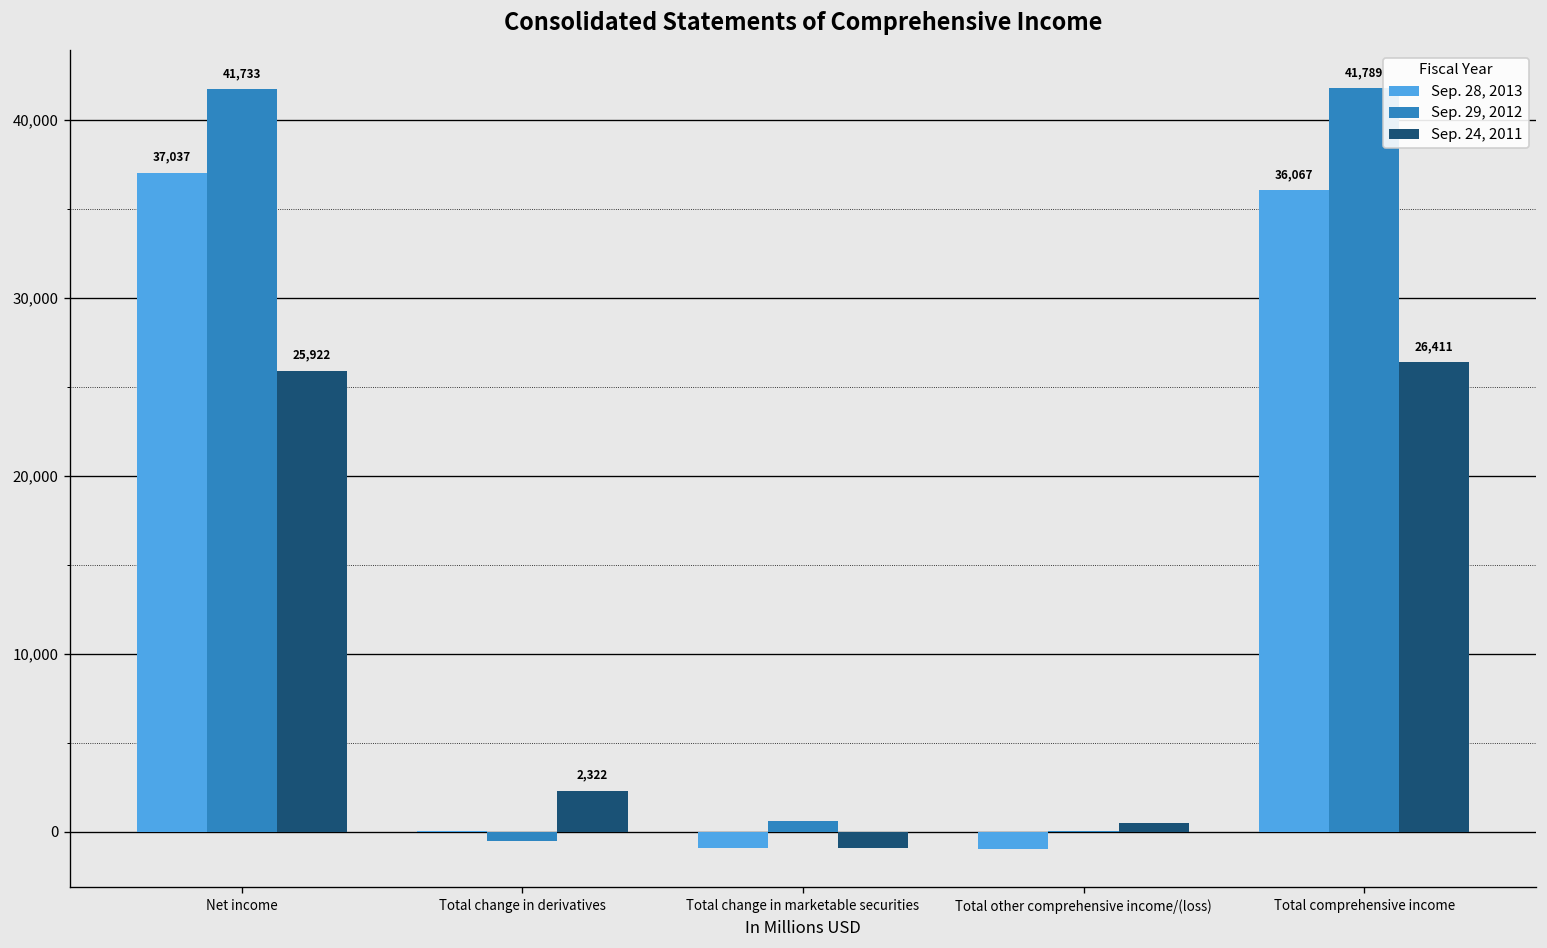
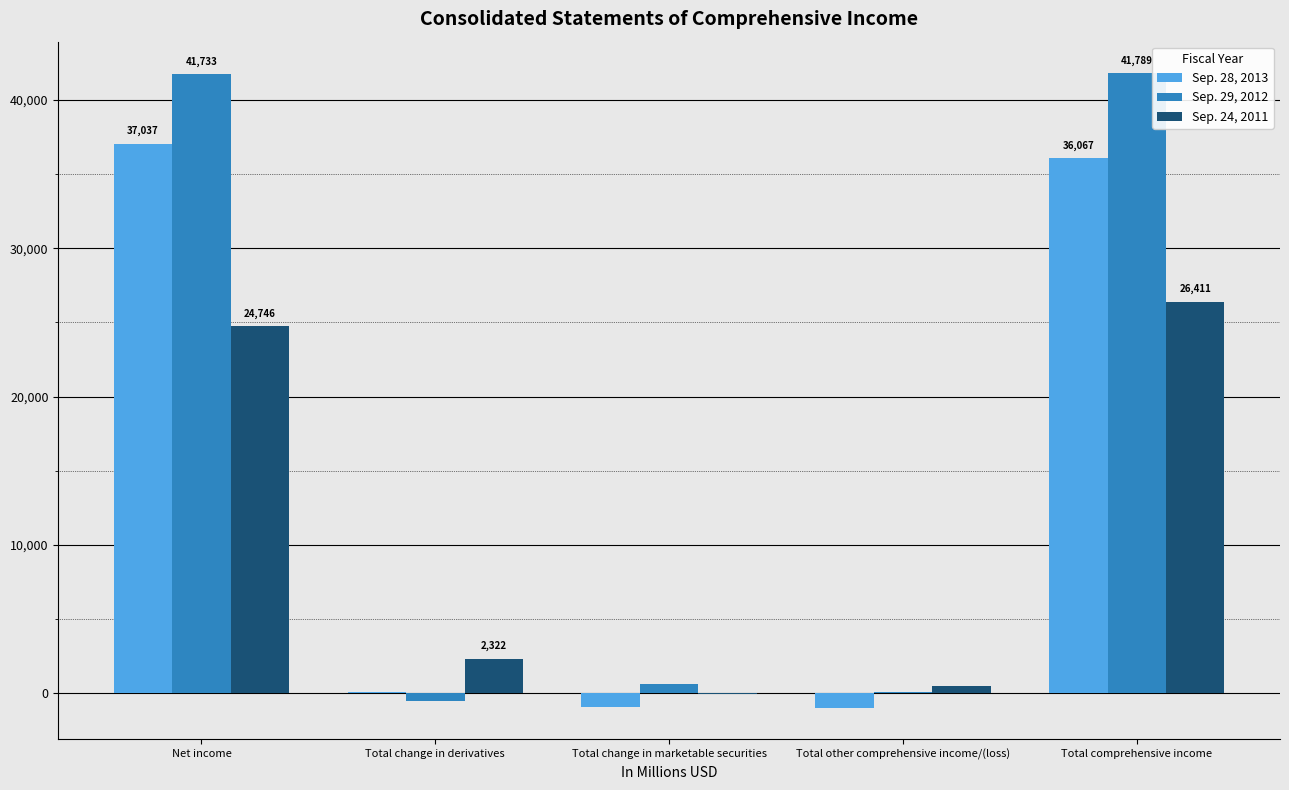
  {
    "Sep. 24, 2011": {
-     "Net income": "25,922",
+     "Net income": "24,746",
      "Total change in derivatives": "2,322",
-     "Total change in marketable securities": "-900",
+     "Total change in marketable securities": "0",
      "Total comprehensive income": "26,411"
    }
  }
